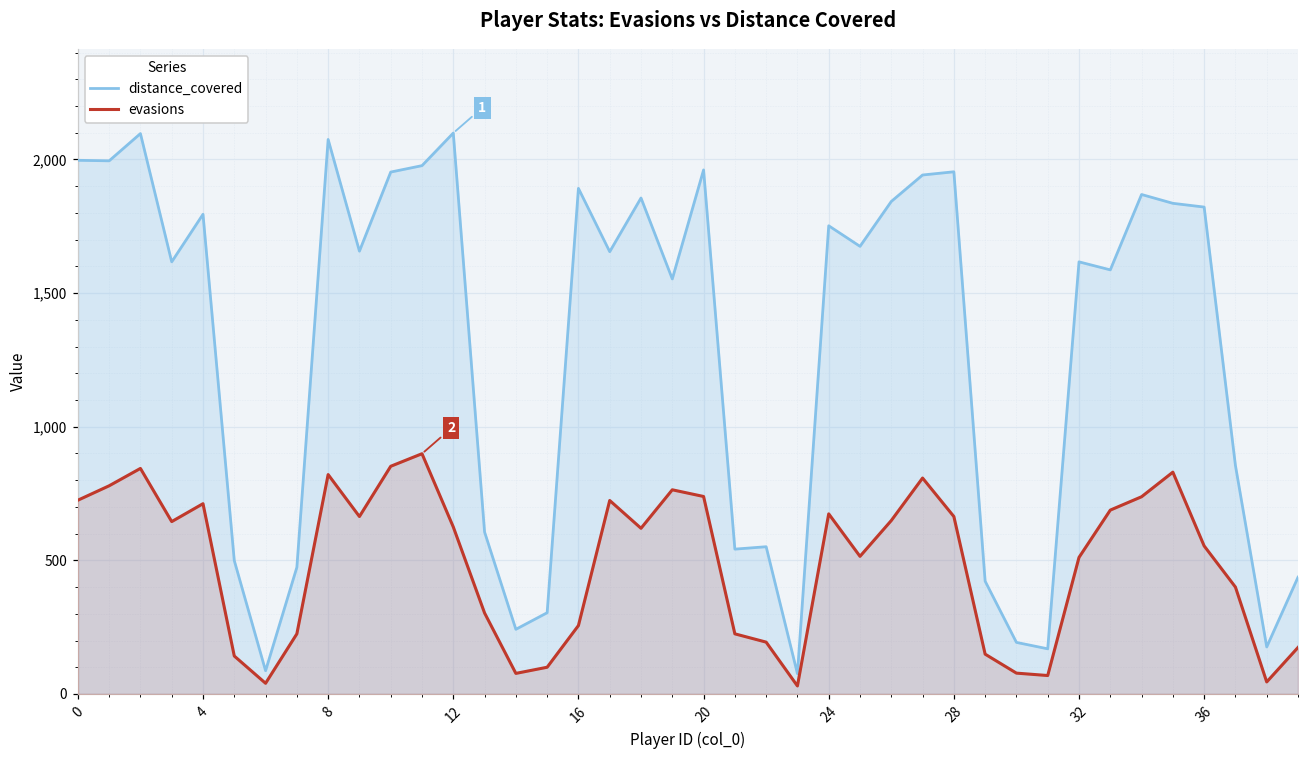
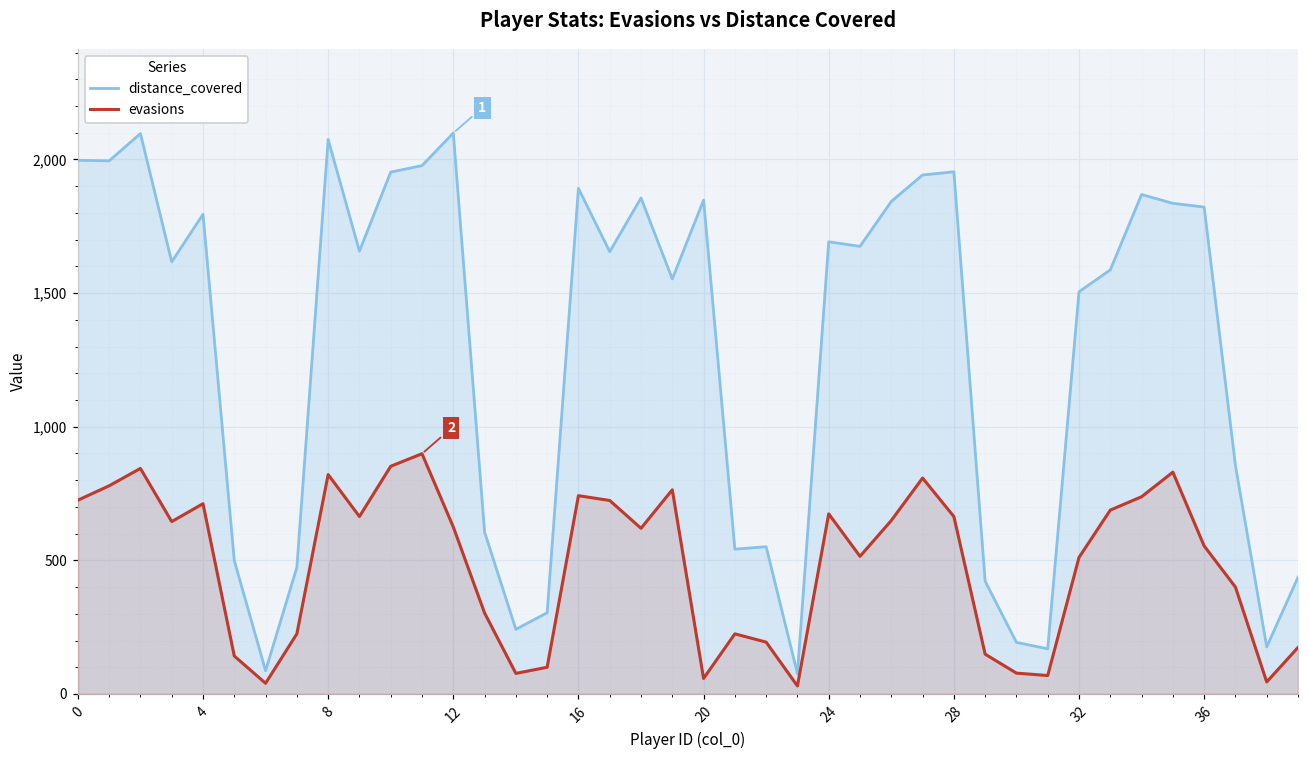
  {
    "distance_covered": {
      "0": "2,000",
      "4": "1,800",
      "8": "2,080",
      "12": "2,100",
      "16": "1,890",
-     "20": "1,960",
-     "24": "1,750",
+     "20": "1,850",
+     "24": "1,690",
      "28": "1,950",
-     "32": "1,620",
+     "32": "1,510",
      "36": "1,820"
    },
    "evasions": {
      "0": "730",
      "4": "710",
      "8": "820",
      "12": "630",
-     "16": "260",
-     "20": "740",
+     "16": "740",
+     "20": "60",
      "24": "670",
      "28": "660",
      "32": "510",
      "36": "550"
    }
  }
